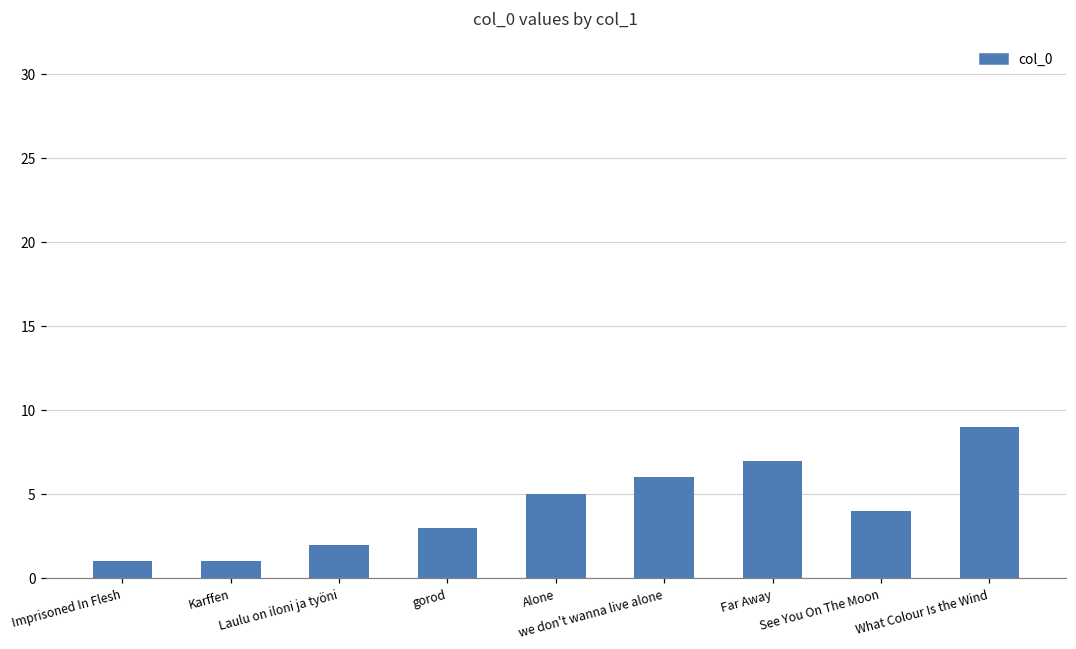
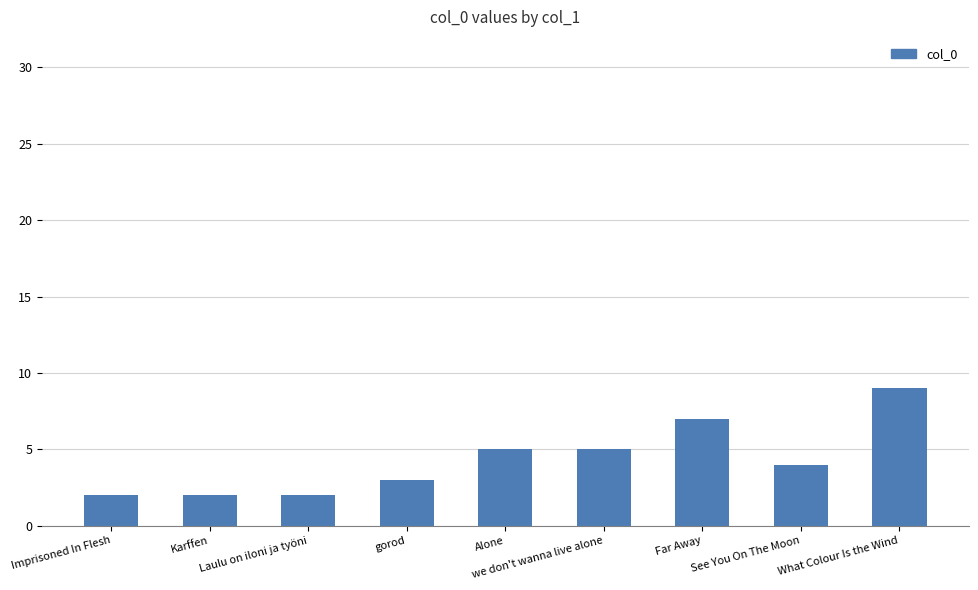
  {
-   "Imprisoned In Flesh": 1,
-   "Karffen": 1,
+   "Imprisoned In Flesh": 2,
+   "Karffen": 2,
    "Laulu on iloni ja työni": 2,
    "gorod": 3,
    "Alone": 5,
-   "we don't wanna live alone": 6,
+   "we don't wanna live alone": 5,
    "Far Away": 7,
    "See You On The Moon": 4,
    "What Colour Is the Wind": 9
  }
